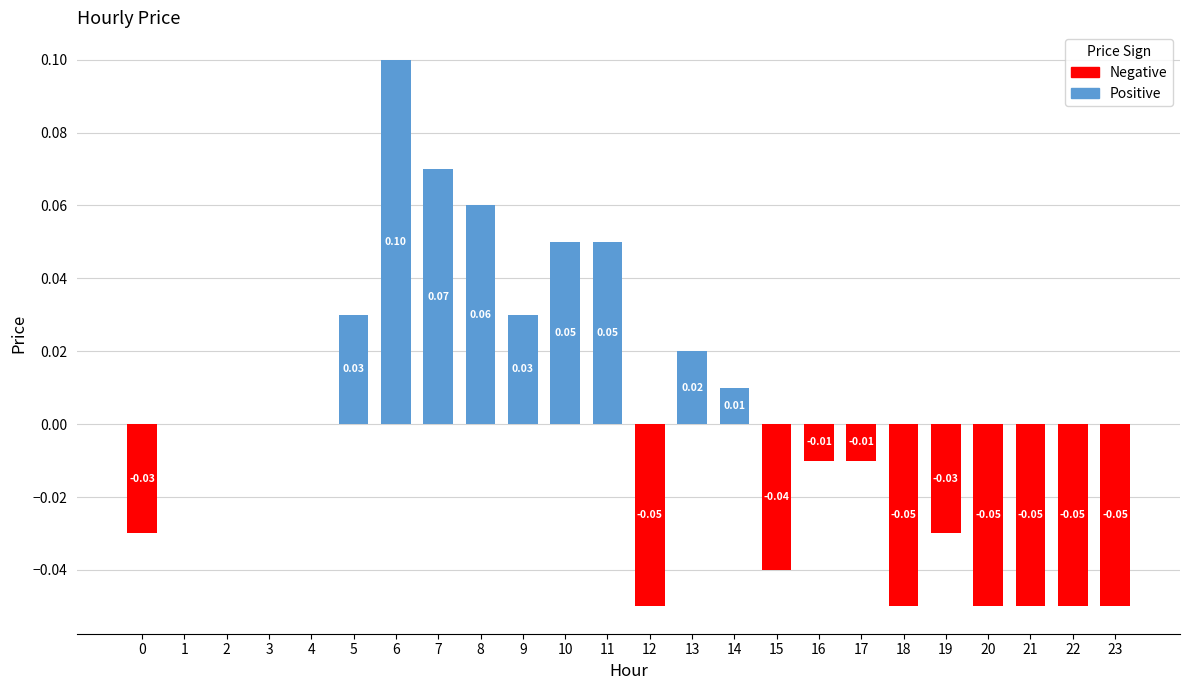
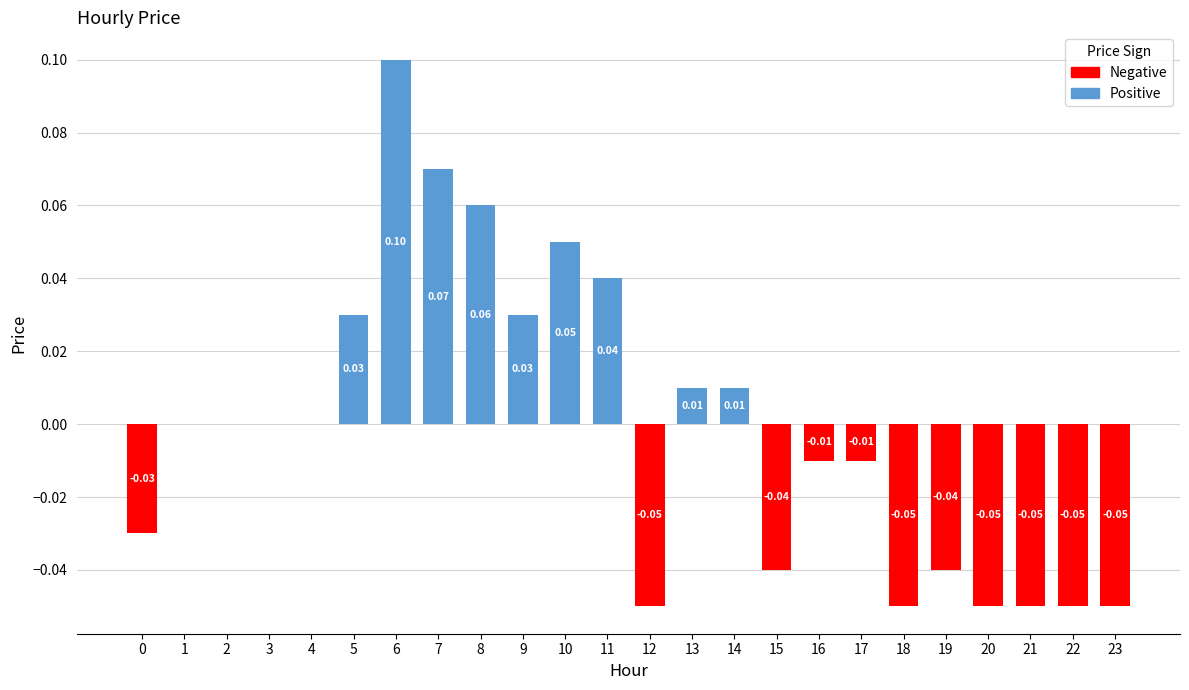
  {
    "0": -0.03,
    "5": 0.03,
    "6": 0.10,
    "7": 0.07,
    "8": 0.06,
    "9": 0.03,
    "10": 0.05,
-   "11": 0.05,
+   "11": 0.04,
    "12": -0.05,
-   "13": 0.02,
+   "13": 0.01,
    "14": 0.01,
    "15": -0.04,
    "16": -0.01,
    "17": -0.01,
    "18": -0.05,
-   "19": -0.03,
+   "19": -0.04,
    "20": -0.05,
    "21": -0.05,
    "22": -0.05,
    "23": -0.05
  }
